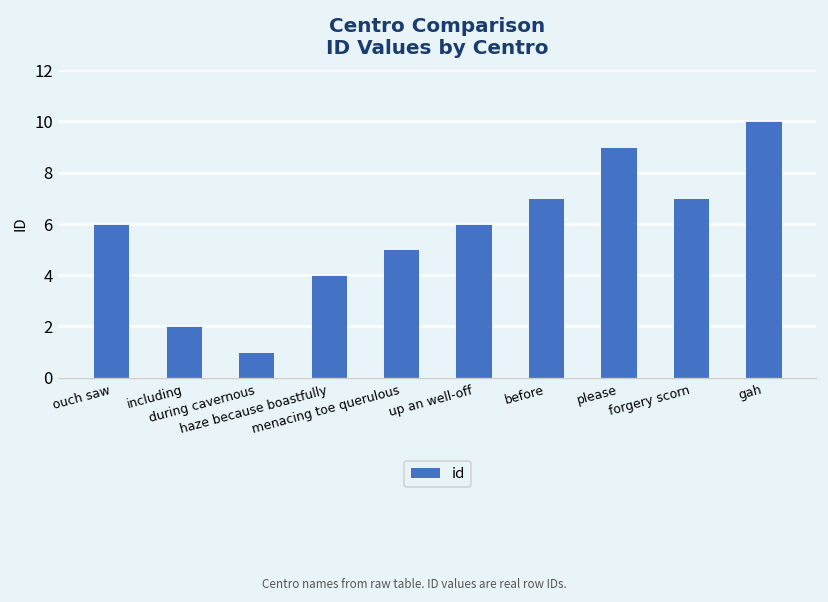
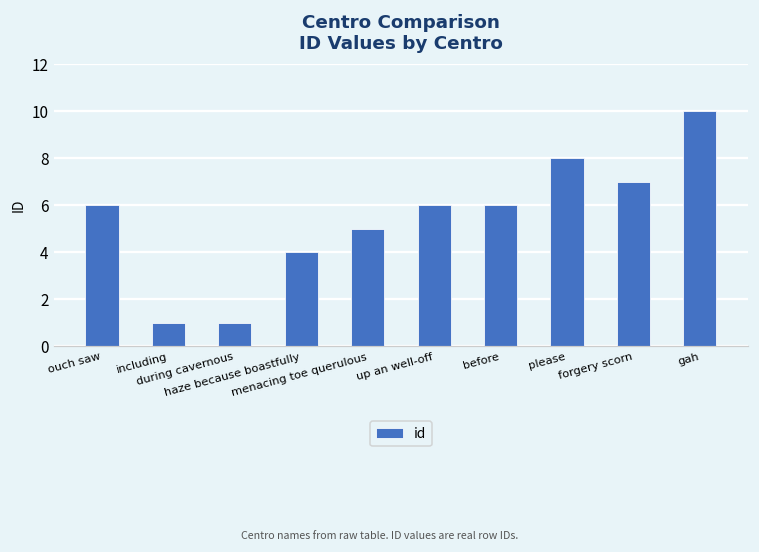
  {
    "ouch saw": 6,
-   "including": 2,
+   "including": 1,
    "during cavernous": 1,
    "haze because boastfully": 4,
    "menacing toe querulous": 5,
    "up an well-off": 6,
-   "before": 7,
-   "please": 9,
+   "before": 6,
+   "please": 8,
    "forgery scorn": 7,
    "gah": 10
  }
